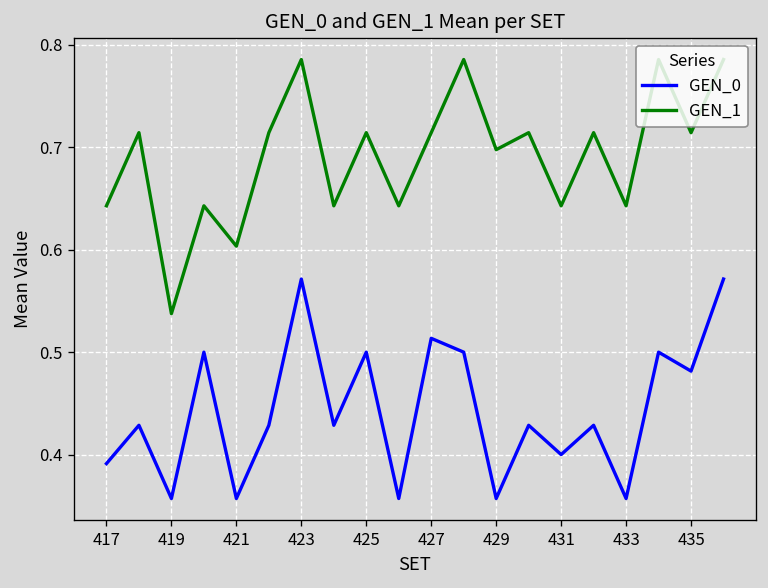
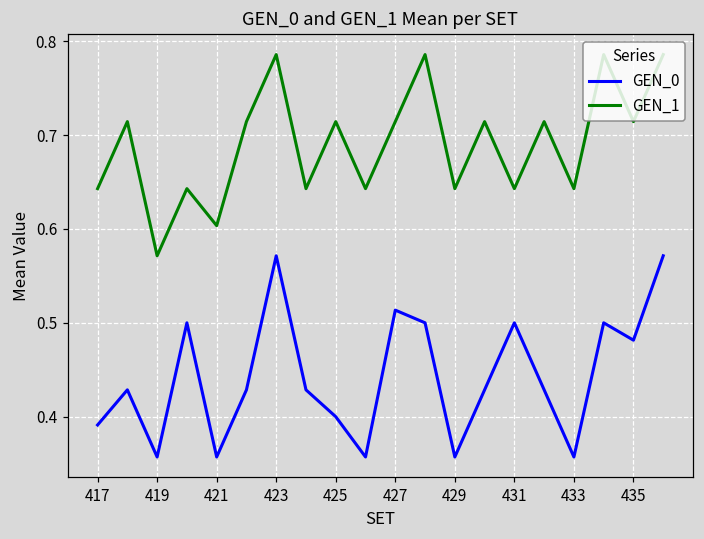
  {
    "GEN_0": {
      "417": 0.39,
      "419": 0.36,
      "421": 0.36,
      "423": 0.57,
-     "425": 0.5,
+     "425": 0.4,
      "427": 0.51,
      "429": 0.36,
-     "431": 0.4,
+     "431": 0.5,
      "433": 0.36,
      "435": 0.48
    },
    "GEN_1": {
      "417": 0.64,
-     "419": 0.54,
+     "419": 0.57,
      "421": 0.60,
      "423": 0.79,
      "425": 0.71,
      "427": 0.71,
-     "429": 0.70,
+     "429": 0.64,
      "431": 0.64,
      "433": 0.64,
      "435": 0.71
    }
  }
